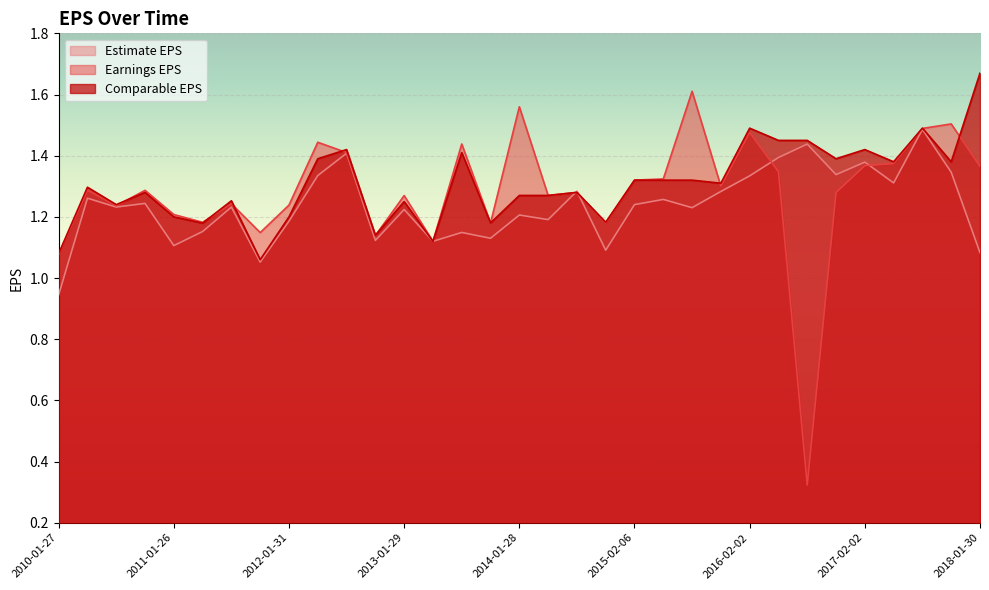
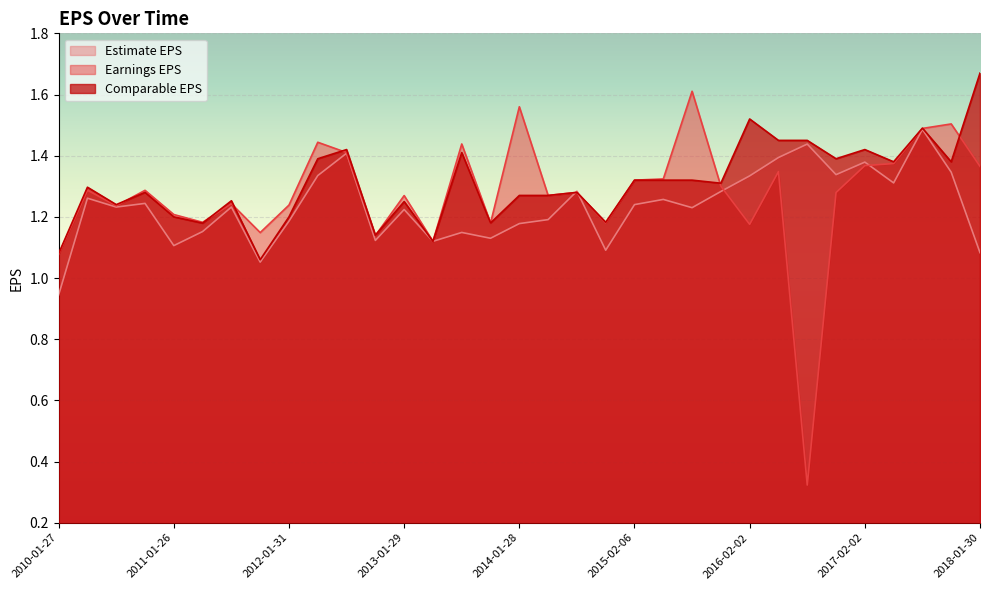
  {
    "Estimate EPS": {
      "2010-01-27": 0.95,
      "2011-01-26": 1.11,
      "2012-01-31": 1.19,
      "2013-01-29": 1.22,
-     "2014-01-28": 1.21,
+     "2014-01-28": 1.18,
      "2015-02-06": 1.24,
      "2016-02-02": 1.33,
      "2017-02-02": 1.38,
      "2018-01-30": 1.08
    },
    "Earnings EPS": {
      "2012-01-31": 1.24,
      "2013-01-29": 1.27,
      "2014-01-28": 1.56,
-     "2016-02-02": 1.48,
+     "2016-02-02": 1.18,
      "2017-02-02": 1.37,
      "2018-01-30": 1.37
    },
    "Comparable EPS": {
      "2012-01-31": 1.20,
      "2013-01-29": 1.25,
      "2014-01-28": 1.27,
-     "2016-02-02": 1.49,
+     "2016-02-02": 1.52,
      "2017-02-02": 1.42,
      "2018-01-30": 1.67
    }
  }
